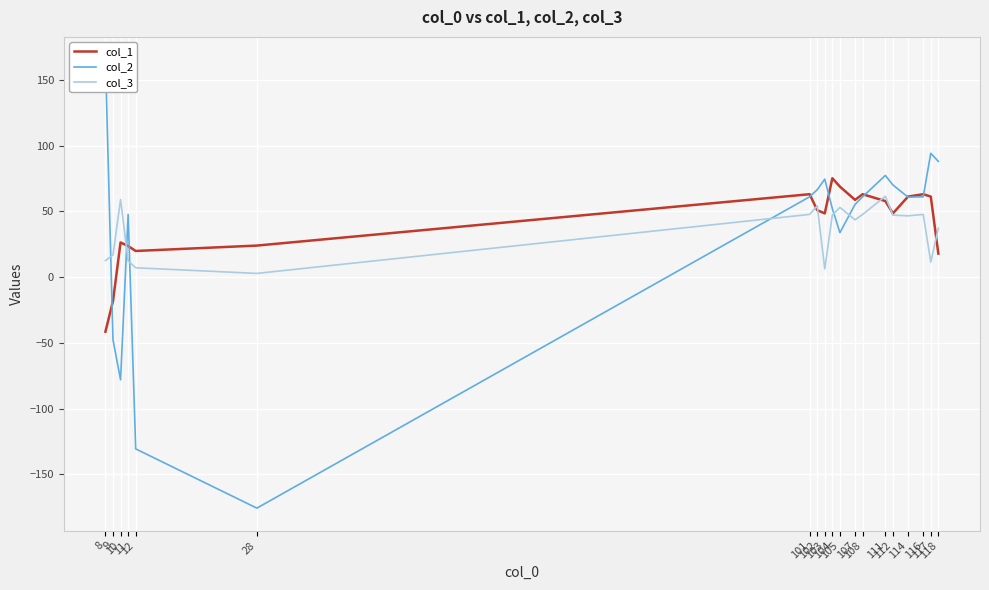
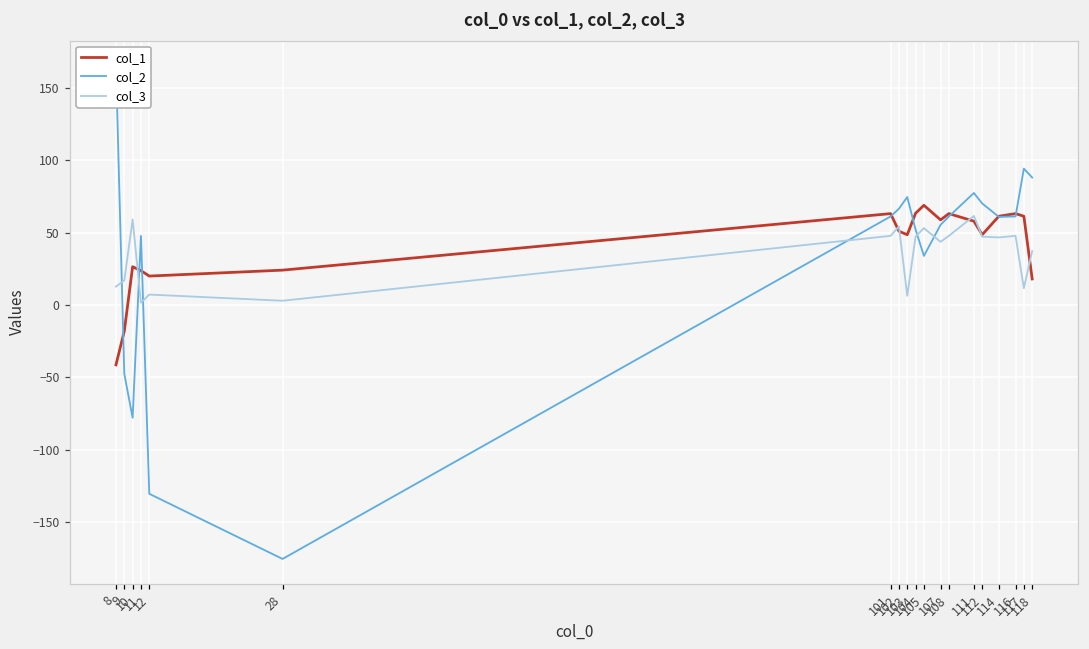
  {
    "col_1": {
      "8": -41,
      "9": -18,
      "10": 26,
      "11": 24,
      "12": 20,
      "28": 24,
      "101": 63,
      "102": 51,
      "103": 49,
-     "104": 75,
+     "104": 63,
      "105": 69,
      "107": 59,
      "108": 63,
      "111": 58,
      "116": 63,
      "117": 61,
      "118": 18
    },
    "col_2": {
      "9": -48,
      "10": -78,
      "11": 48,
      "12": -131,
      "28": -176,
      "101": 61,
      "102": 67,
      "103": 75,
      "104": 52,
      "105": 34,
      "107": 55,
      "108": 61,
      "111": 77,
      "112": 70,
      "116": 61,
      "117": 94,
      "118": 88
    },
    "col_3": {
      "8": 13,
      "9": 17,
      "10": 59,
-     "11": 12,
+     "11": 2,
      "12": 7,
      "28": 3,
      "101": 48,
      "102": 54,
      "103": 6,
      "104": 47,
      "105": 53,
      "107": 44,
      "108": 48,
      "111": 62,
      "114": 47,
      "116": 48,
      "117": 12,
      "118": 37
    }
  }
